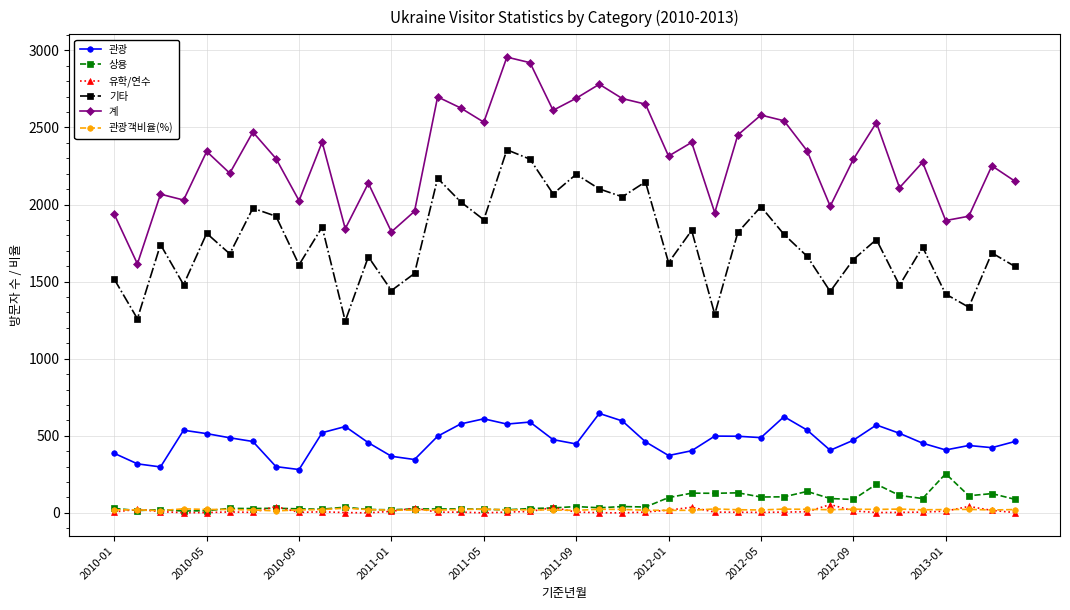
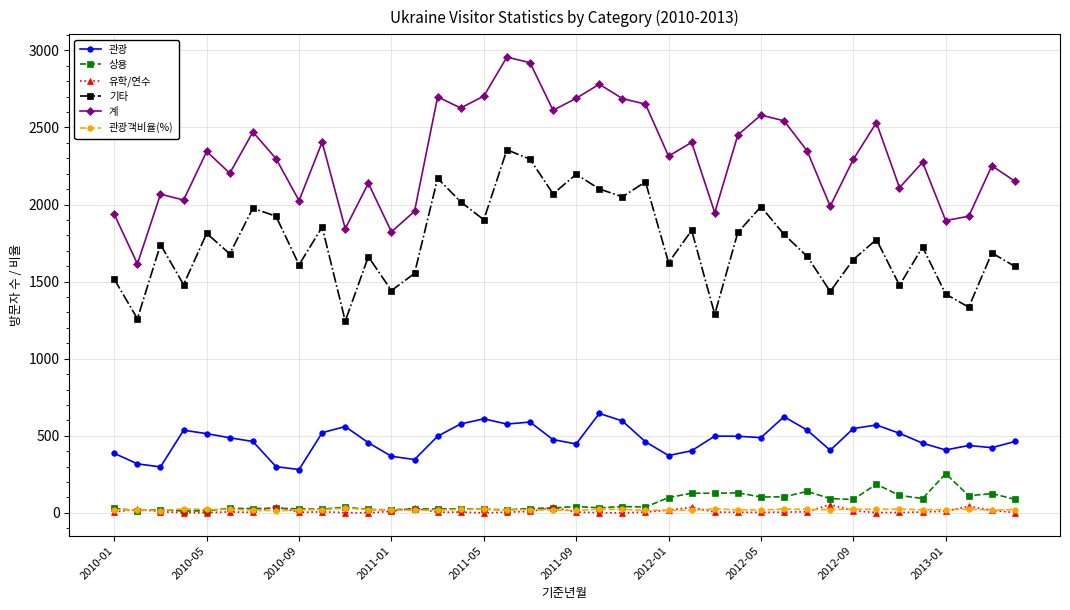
  {
    "관광": {
      "2010-01": 390,
      "2010-05": 510,
      "2010-09": 280,
      "2011-01": 370,
      "2011-05": 610,
      "2011-09": 450,
      "2012-01": 370,
      "2012-05": 490,
-     "2012-09": 470,
+     "2012-09": 550,
      "2013-01": 410
    },
    "상용": {
      "2011-09": 40,
      "2012-01": 100,
      "2012-05": 100,
      "2012-09": 90,
      "2013-01": 250
    },
    "유학/연수": {
      "2011-05": 0
    },
    "기타": {
      "2010-01": 1520,
      "2010-05": 1810,
      "2010-09": 1610,
      "2011-01": 1440,
      "2011-05": 1900,
      "2011-09": 2200,
      "2012-01": 1620,
      "2012-05": 1990,
      "2012-09": 1640,
      "2013-01": 1420
    },
    "계": {
      "2010-01": 1940,
      "2010-05": 2340,
      "2010-09": 2030,
      "2011-01": 1820,
-     "2011-05": 2530,
+     "2011-05": 2700,
      "2011-09": 2690,
      "2012-01": 2310,
      "2012-05": 2580,
      "2012-09": 2290,
      "2013-01": 1900
    }
  }
